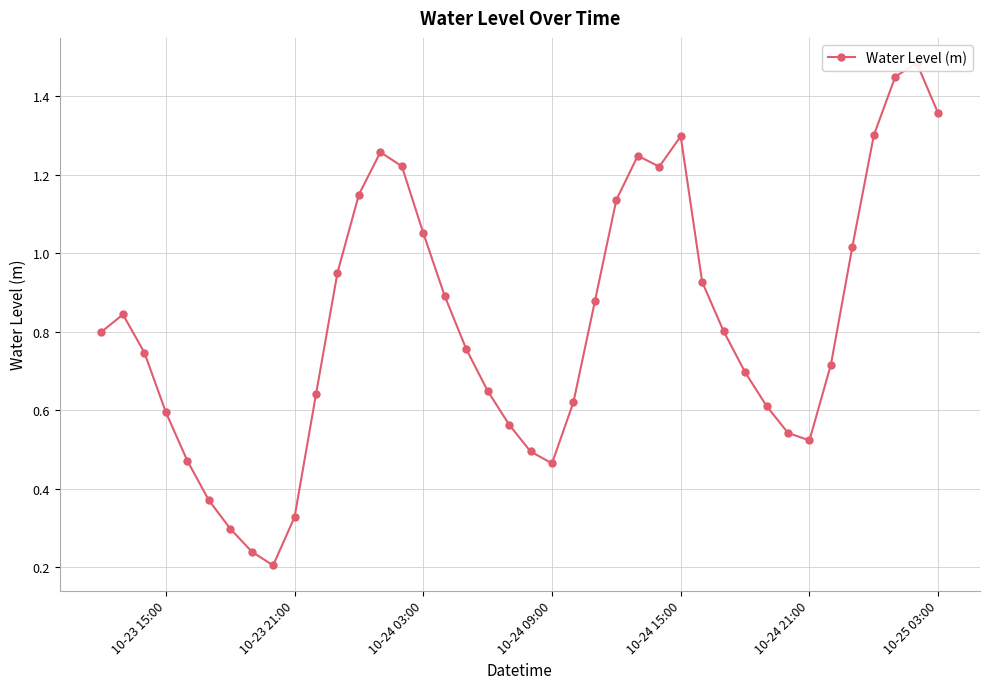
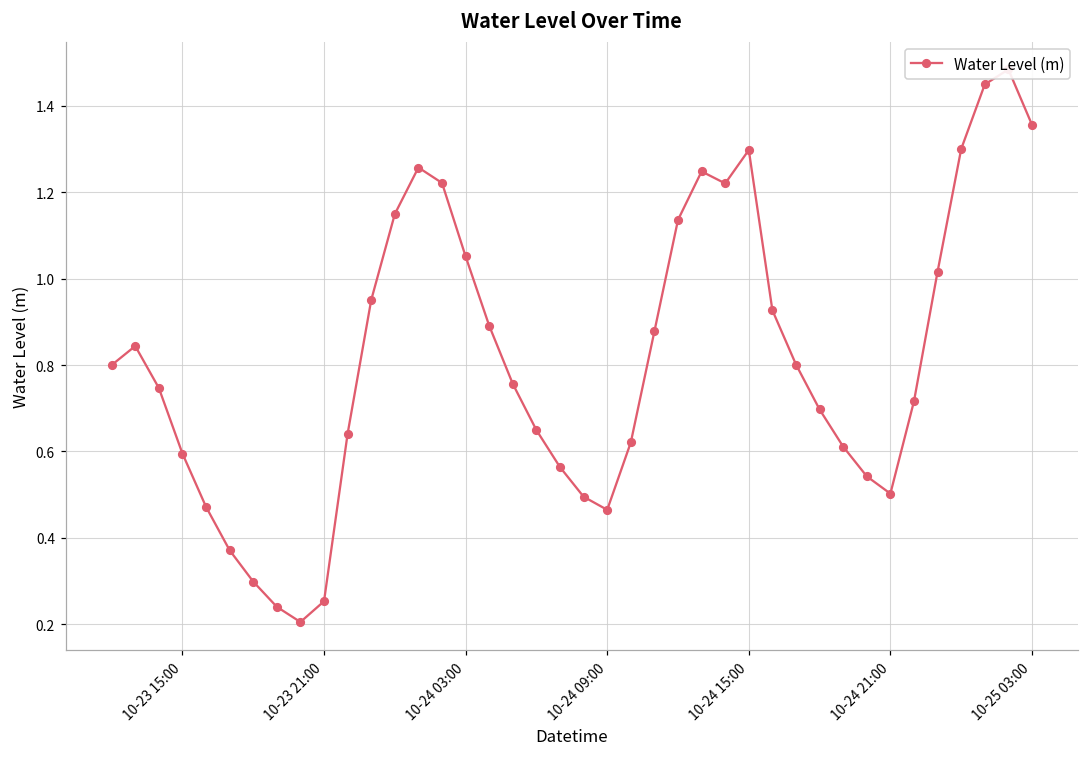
  {
    "10-23 15:00": 0.60,
-   "10-23 21:00": 0.33,
+   "10-23 21:00": 0.25,
    "10-24 03:00": 1.05,
    "10-24 09:00": 0.46,
    "10-24 15:00": 1.30,
-   "10-24 21:00": 0.52,
+   "10-24 21:00": 0.50,
    "10-25 03:00": 1.36
  }
